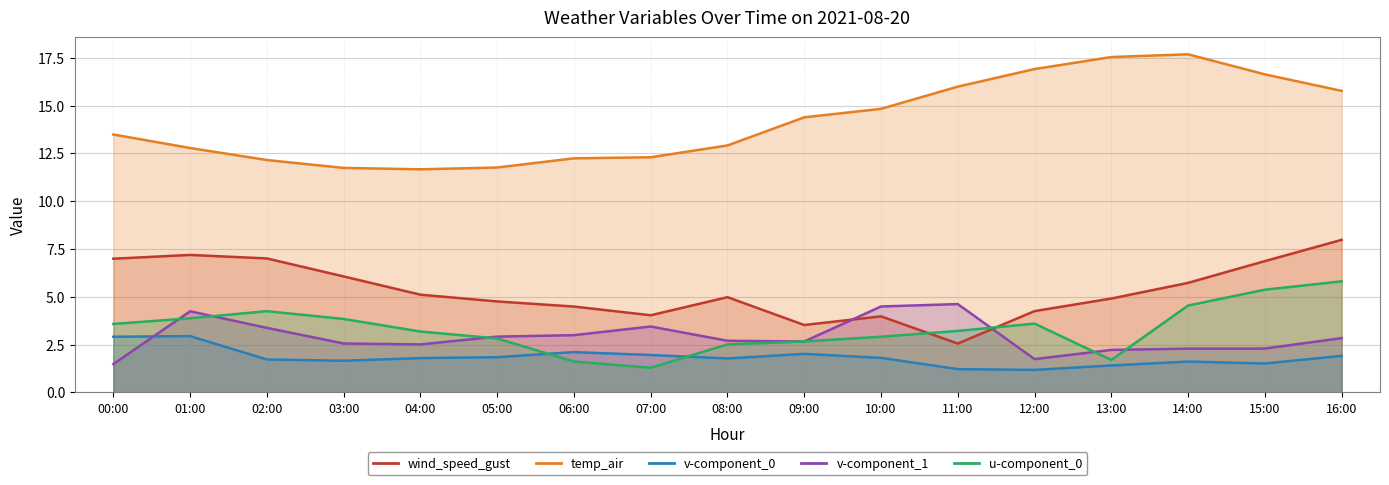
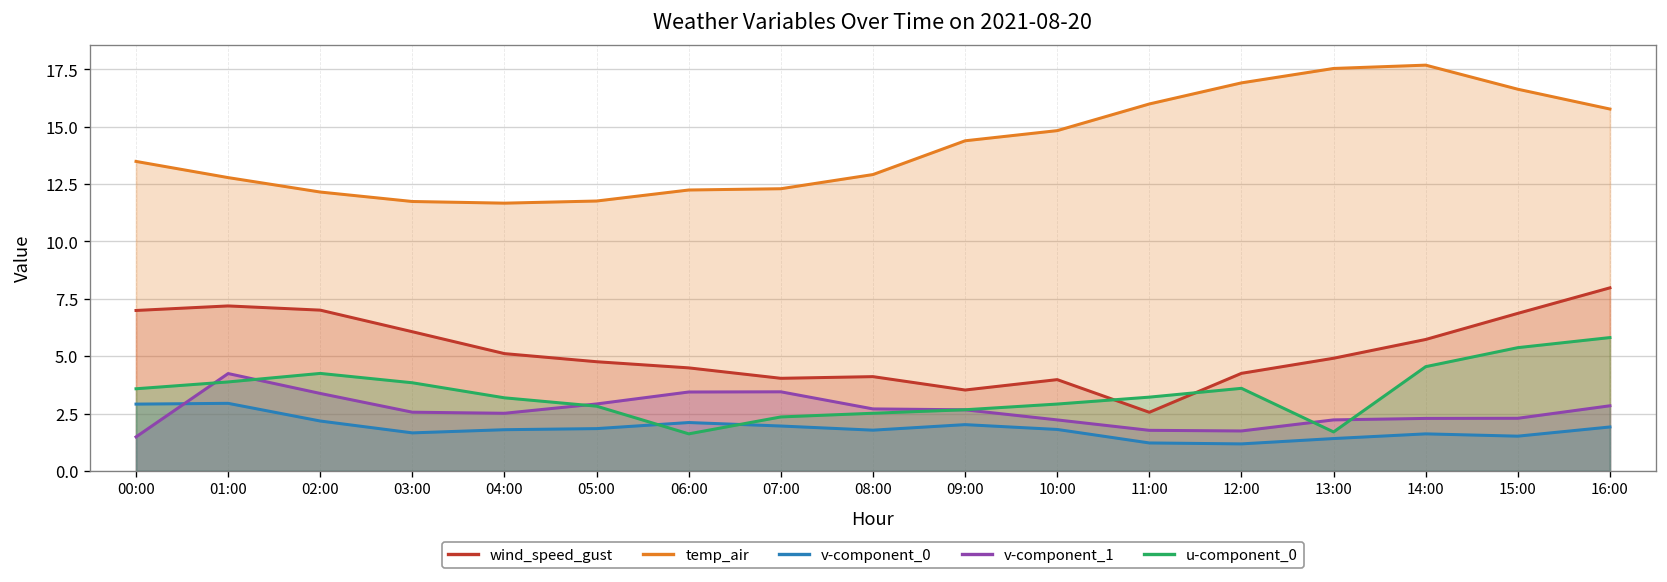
  {
    "wind_speed_gust": {
      "00:00": 7.0,
      "01:00": 7.2,
      "02:00": 7.0,
      "03:00": 6.1,
      "04:00": 5.1,
      "05:00": 4.8,
      "06:00": 4.5,
      "07:00": 4.0,
-     "08:00": 5.0,
+     "08:00": 4.1,
      "09:00": 3.5,
      "10:00": 4.0,
      "11:00": 2.6,
      "12:00": 4.3,
      "13:00": 4.9,
      "14:00": 5.7,
      "15:00": 6.9,
      "16:00": 8.0
    },
    "temp_air": {
      "00:00": 13.5,
      "01:00": 12.8,
      "02:00": 12.2,
      "03:00": 11.7,
      "04:00": 11.7,
      "05:00": 11.8,
      "06:00": 12.2,
      "07:00": 12.3,
      "08:00": 12.9,
      "09:00": 14.4,
      "10:00": 14.8,
      "11:00": 16.0,
      "12:00": 16.9,
      "13:00": 17.5,
      "14:00": 17.7,
      "15:00": 16.6,
      "16:00": 15.8
    },
    "v-component_0": {
      "00:00": 2.9,
      "01:00": 2.9,
-     "02:00": 1.7,
+     "02:00": 2.2,
      "03:00": 1.7,
      "04:00": 1.8,
      "05:00": 1.8,
      "06:00": 2.1,
      "07:00": 2.0,
      "08:00": 1.8,
      "09:00": 2.0,
      "10:00": 1.8,
      "11:00": 1.2,
      "12:00": 1.2,
      "13:00": 1.4,
      "14:00": 1.6,
      "15:00": 1.5,
      "16:00": 1.9
    },
    "v-component_1": {
      "00:00": 1.5,
      "01:00": 4.2,
      "02:00": 3.4,
      "03:00": 2.6,
      "04:00": 2.5,
-     "06:00": 3.0,
+     "06:00": 3.4,
      "07:00": 3.5,
      "08:00": 2.7,
-     "10:00": 4.5,
-     "11:00": 4.6,
+     "10:00": 2.2,
+     "11:00": 1.8,
      "12:00": 1.7,
      "13:00": 2.2,
      "14:00": 2.3,
      "15:00": 2.3,
      "16:00": 2.8
    },
    "u-component_0": {
      "00:00": 3.6,
      "01:00": 3.9,
      "02:00": 4.3,
      "03:00": 3.8,
      "04:00": 3.2,
      "06:00": 1.6,
-     "07:00": 1.3,
+     "07:00": 2.4,
      "08:00": 2.5,
      "10:00": 2.9,
      "11:00": 3.2,
      "12:00": 3.6,
      "13:00": 1.7,
      "14:00": 4.5,
      "15:00": 5.4,
      "16:00": 5.8
    }
  }
